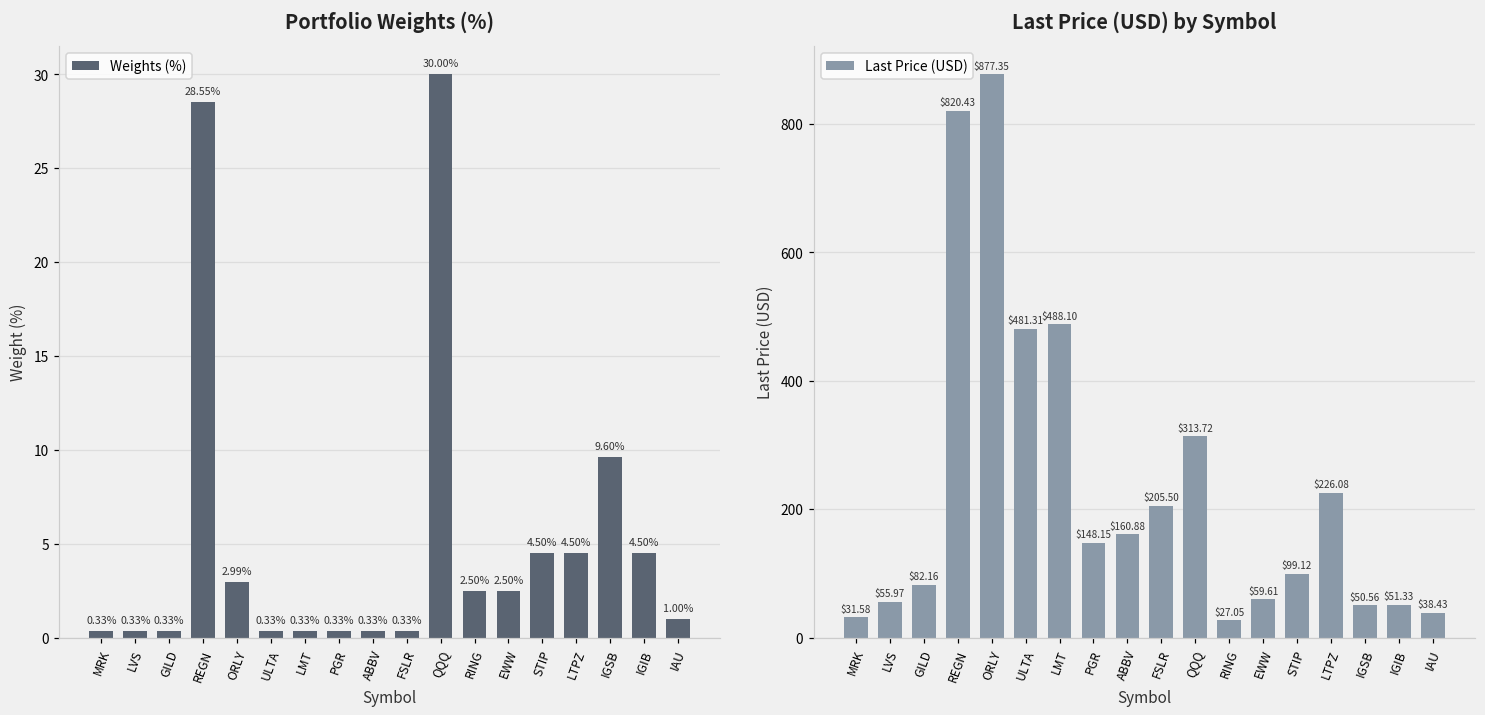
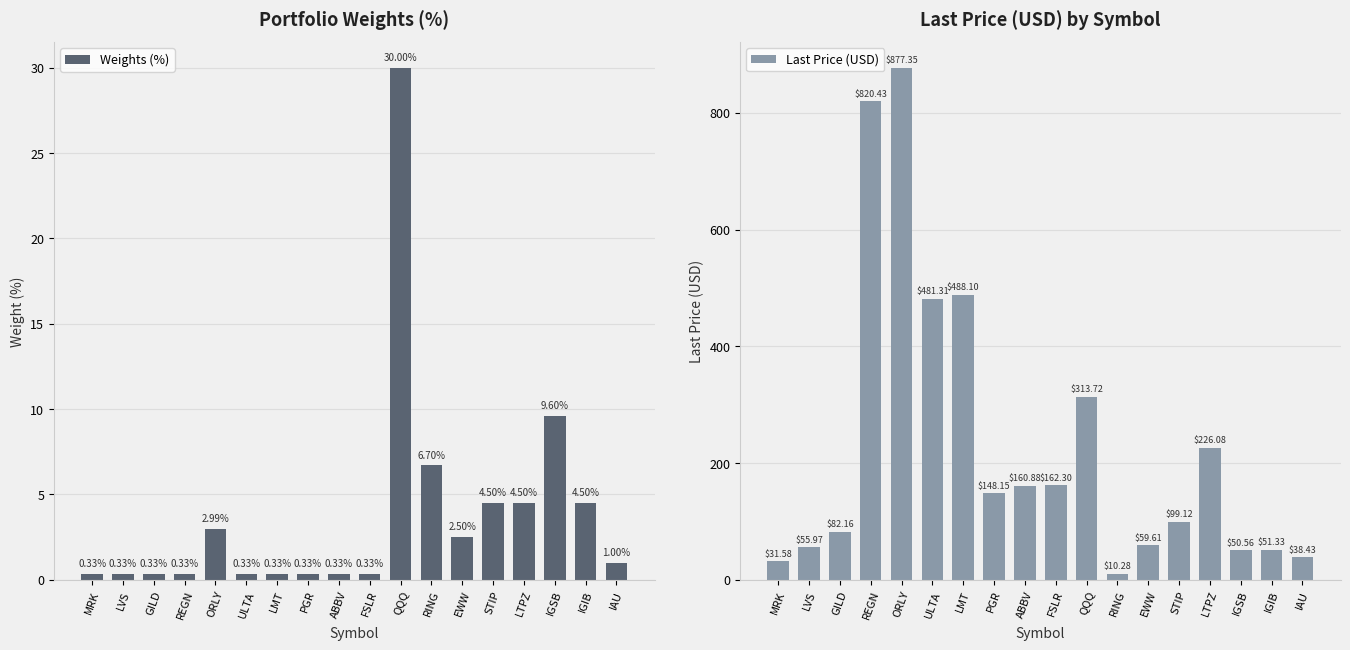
  {
    "Portfolio Weights (%)": {
      "MRK": "0.33%",
      "LVS": "0.33%",
      "GILD": "0.33%",
-     "REGN": "28.55%",
+     "REGN": "0.33%",
      "ORLY": "2.99%",
      "ULTA": "0.33%",
      "LMT": "0.33%",
      "PGR": "0.33%",
      "ABBV": "0.33%",
      "FSLR": "0.33%",
      "QQQ": "30.00%",
-     "RING": "2.50%",
+     "RING": "6.70%",
      "EWW": "2.50%",
      "STIP": "4.50%",
      "LTPZ": "4.50%",
      "IGSB": "9.60%",
      "IGIB": "4.50%",
      "IAU": "1.00%"
    },
    "Last Price (USD) by Symbol": {
      "MRK": "$31.58",
      "LVS": "$55.97",
      "GILD": "$82.16",
      "REGN": "$820.43",
      "ORLY": "$877.35",
      "ULTA": "$481.31",
      "LMT": "$488.10",
      "PGR": "$148.15",
      "ABBV": "$160.88",
-     "FSLR": "$205.50",
+     "FSLR": "$162.30",
      "QQQ": "$313.72",
-     "RING": "$27.05",
+     "RING": "$10.28",
      "EWW": "$59.61",
      "STIP": "$99.12",
      "LTPZ": "$226.08",
      "IGSB": "$50.56",
      "IGIB": "$51.33",
      "IAU": "$38.43"
    }
  }
